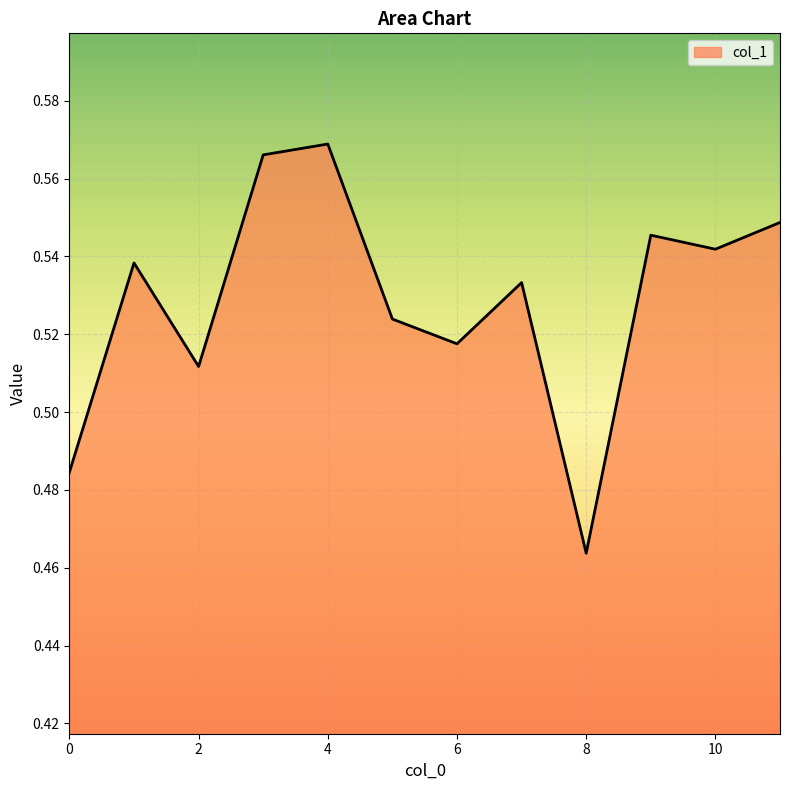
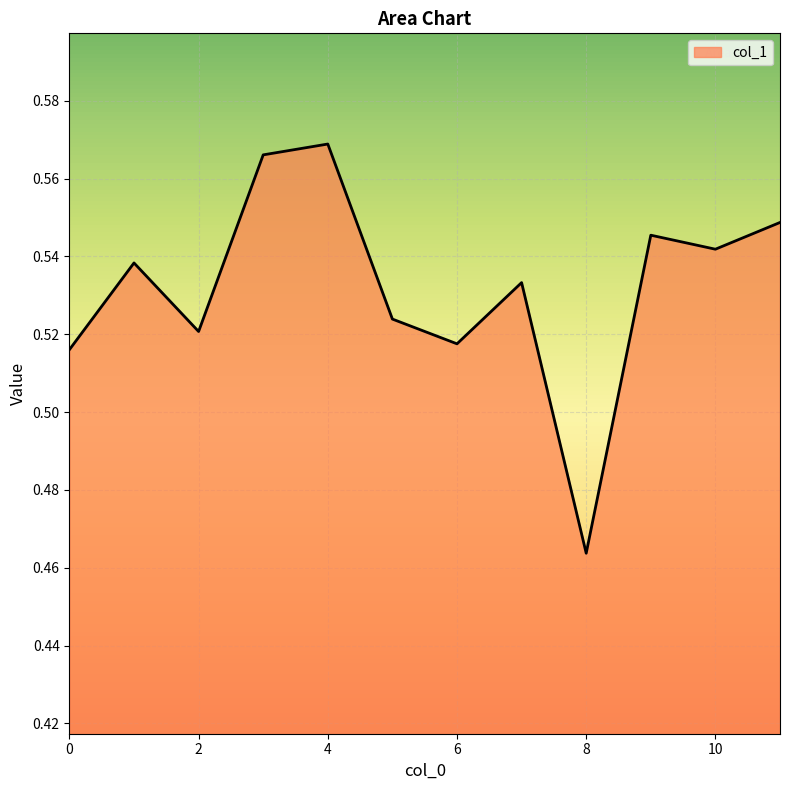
  {
-   "0": 0.485,
-   "2": 0.512,
+   "0": 0.516,
+   "2": 0.521,
    "4": 0.569,
    "6": 0.518,
    "8": 0.464,
    "10": 0.542
  }
